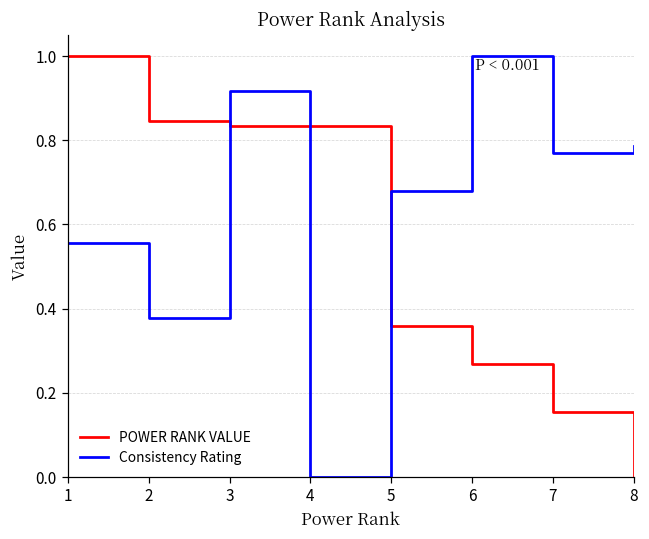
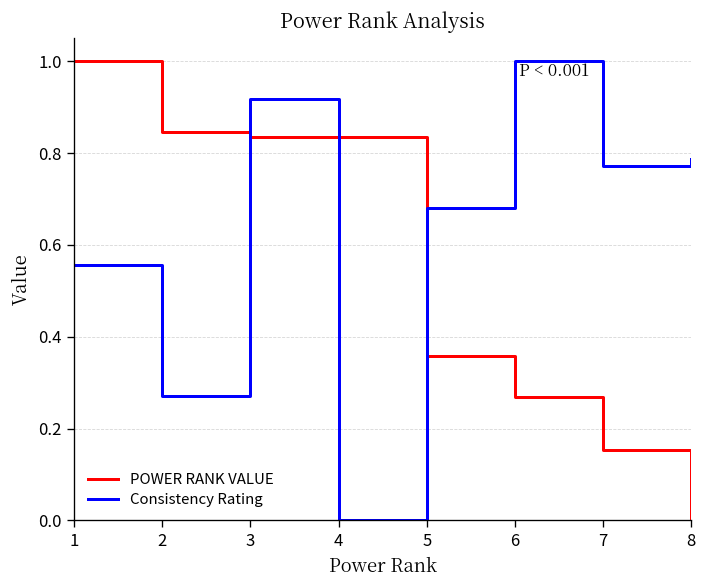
  {
    "POWER RANK VALUE": {
      "1": 1.00,
      "2": 0.85,
      "3": 0.83,
      "4": 0.83,
      "5": 0.36,
      "6": 0.27,
      "7": 0.15,
      "8": 0.00
    },
    "Consistency Rating": {
      "1": 0.56,
-     "2": 0.38,
+     "2": 0.27,
      "3": 0.92,
      "4": 0.00,
      "5": 0.68,
      "7": 0.77,
      "8": 0.79
    }
  }
